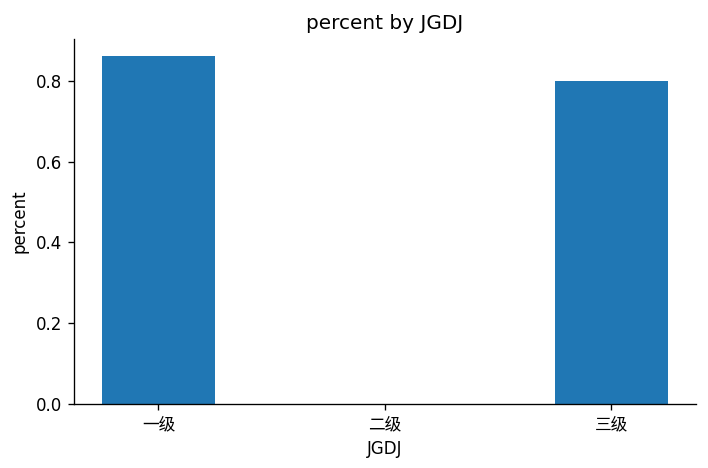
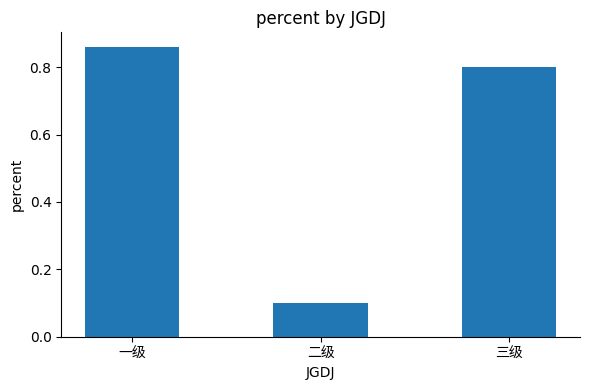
  {
    "一级": 0.86,
-   "二级": 0.0,
+   "二级": 0.1,
    "三级": 0.8
  }
